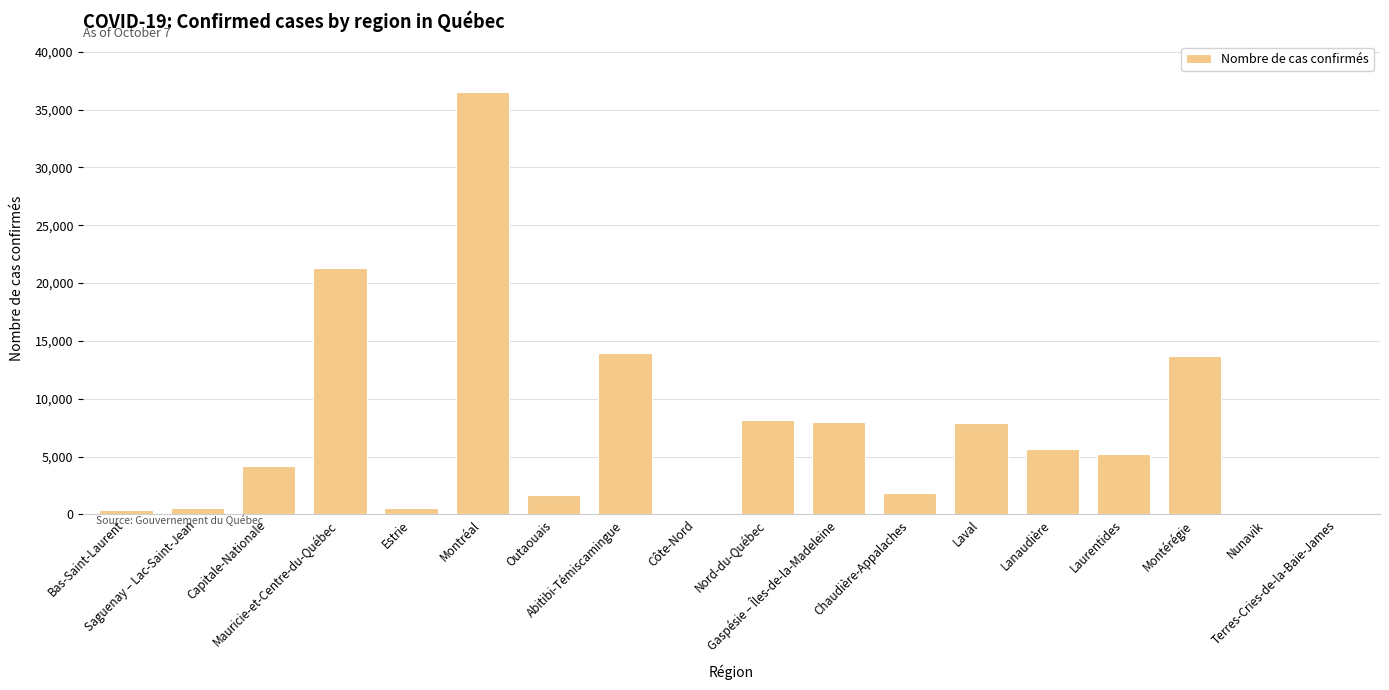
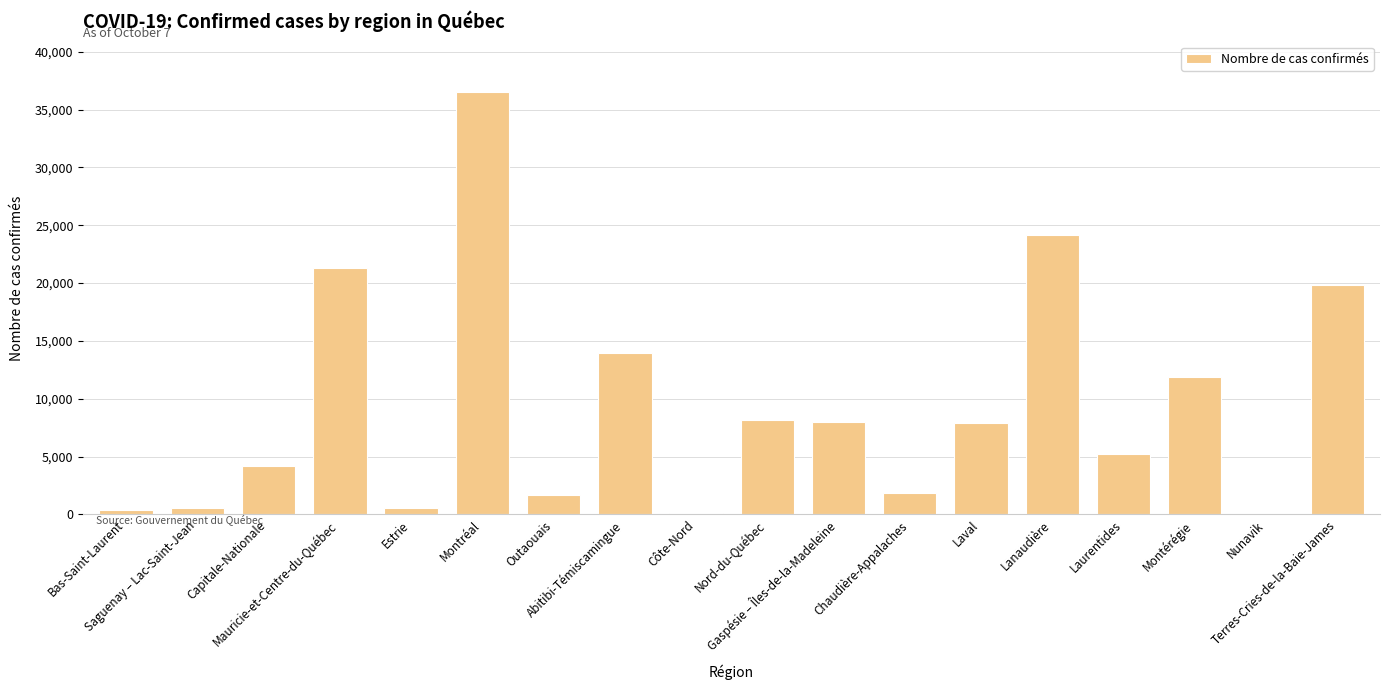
  {
    "Bas-Saint-Laurent": "400",
    "Saguenay – Lac-Saint-Jean": "500",
    "Capitale-Nationale": "4,100",
    "Mauricie-et-Centre-du-Québec": "21,300",
    "Estrie": "500",
    "Montréal": "36,500",
    "Outaouais": "1,700",
    "Abitibi-Témiscamingue": "14,000",
    "Nord-du-Québec": "8,100",
    "Gaspésie – Îles-de-la-Madeleine": "8,000",
    "Chaudière-Appalaches": "1,900",
    "Laval": "7,900",
-   "Lanaudière": "5,600",
+   "Lanaudière": "24,200",
    "Laurentides": "5,300",
-   "Montérégie": "13,700",
-   "Terres-Cries-de-la-Baie-James": "0"
+   "Montérégie": "11,900",
+   "Terres-Cries-de-la-Baie-James": "19,800"
  }
